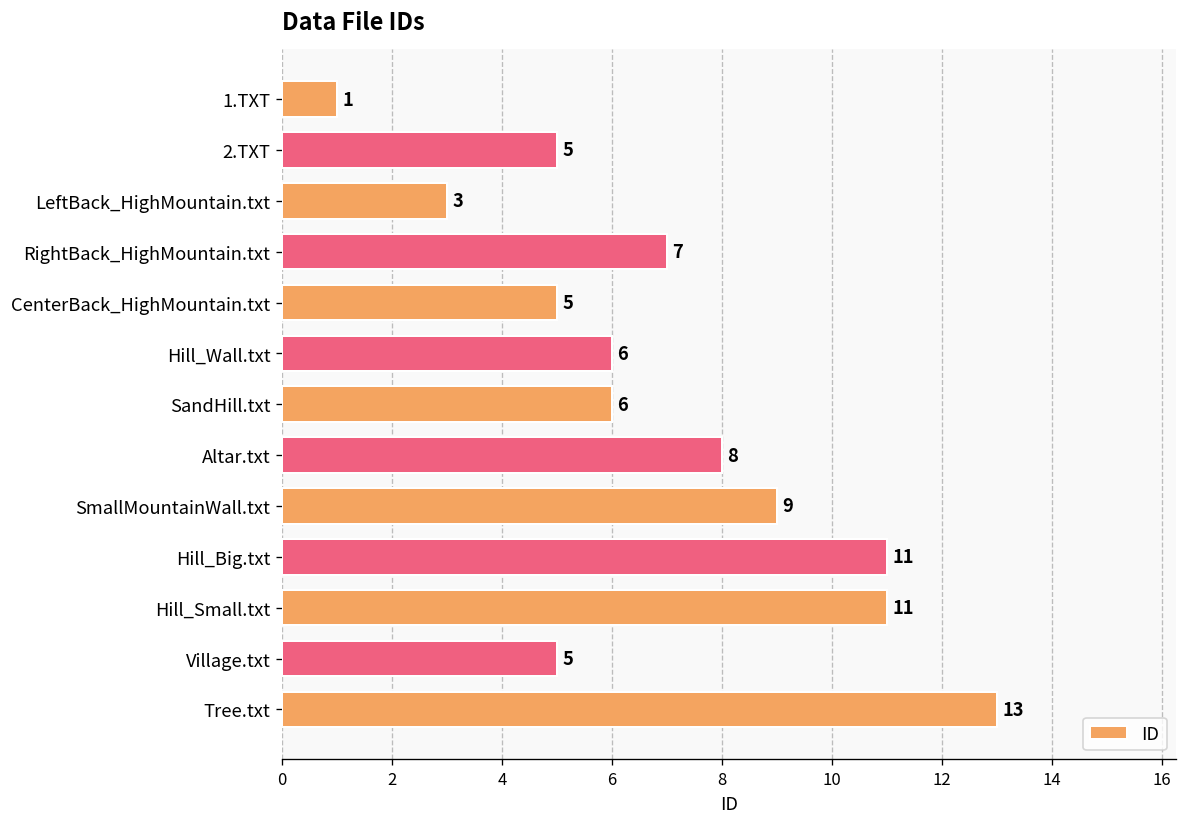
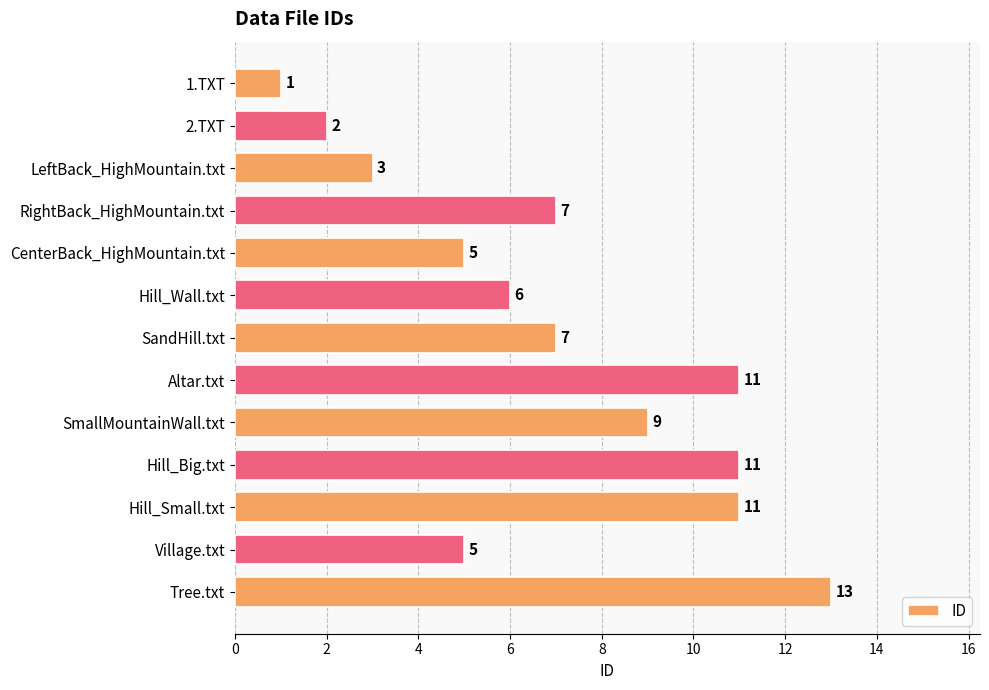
  {
    "1.TXT": 1,
-   "2.TXT": 5,
+   "2.TXT": 2,
    "LeftBack_HighMountain.txt": 3,
    "RightBack_HighMountain.txt": 7,
    "CenterBack_HighMountain.txt": 5,
    "Hill_Wall.txt": 6,
-   "SandHill.txt": 6,
-   "Altar.txt": 8,
+   "SandHill.txt": 7,
+   "Altar.txt": 11,
    "SmallMountainWall.txt": 9,
    "Hill_Big.txt": 11,
    "Hill_Small.txt": 11,
    "Village.txt": 5,
    "Tree.txt": 13
  }
